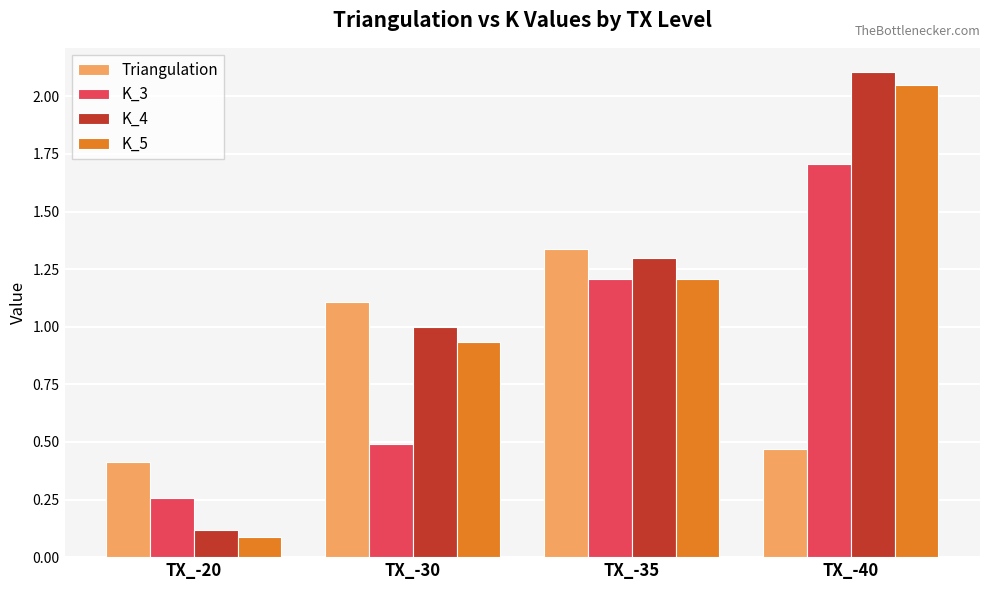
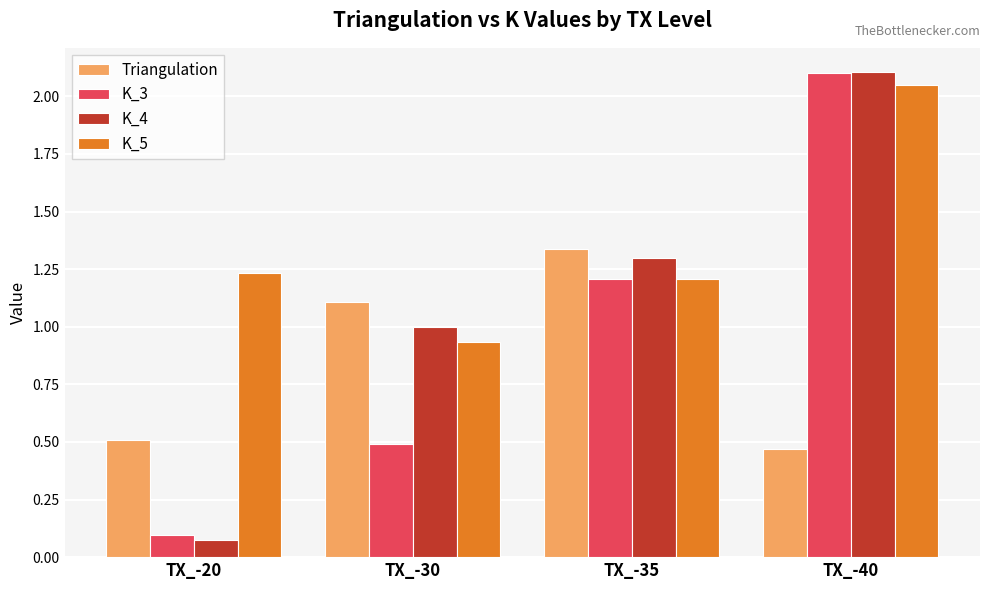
  {
    "Triangulation": {
-     "TX_-20": 0.41,
+     "TX_-20": 0.51,
      "TX_-30": 1.11,
      "TX_-35": 1.34,
      "TX_-40": 0.47
    },
    "K_3": {
-     "TX_-20": 0.26,
+     "TX_-20": 0.09,
      "TX_-30": 0.49,
      "TX_-35": 1.21,
-     "TX_-40": 1.71
+     "TX_-40": 2.10
    },
    "K_4": {
-     "TX_-20": 0.12,
+     "TX_-20": 0.08,
      "TX_-30": 1.00,
      "TX_-35": 1.30,
      "TX_-40": 2.11
    },
    "K_5": {
-     "TX_-20": 0.09,
+     "TX_-20": 1.23,
      "TX_-30": 0.93,
      "TX_-35": 1.21,
      "TX_-40": 2.05
    }
  }
